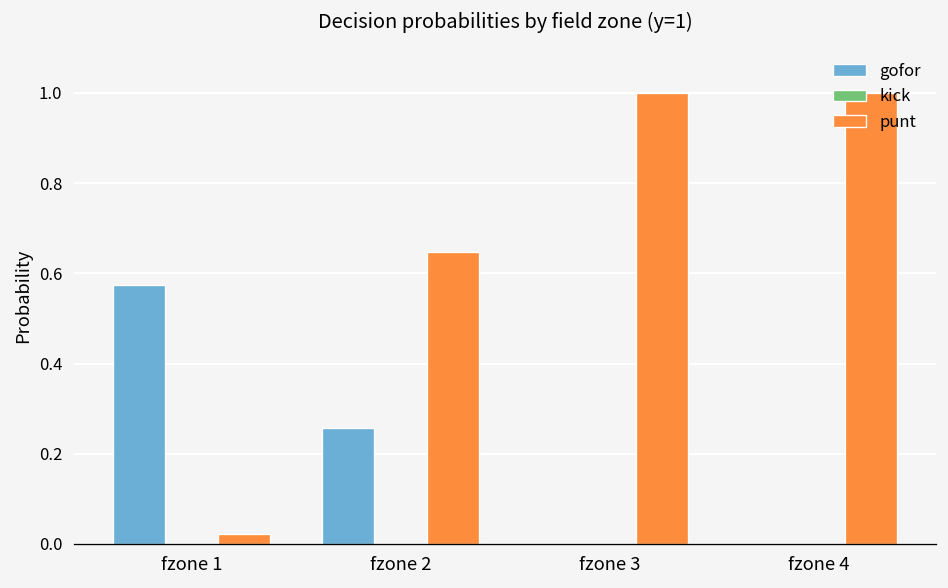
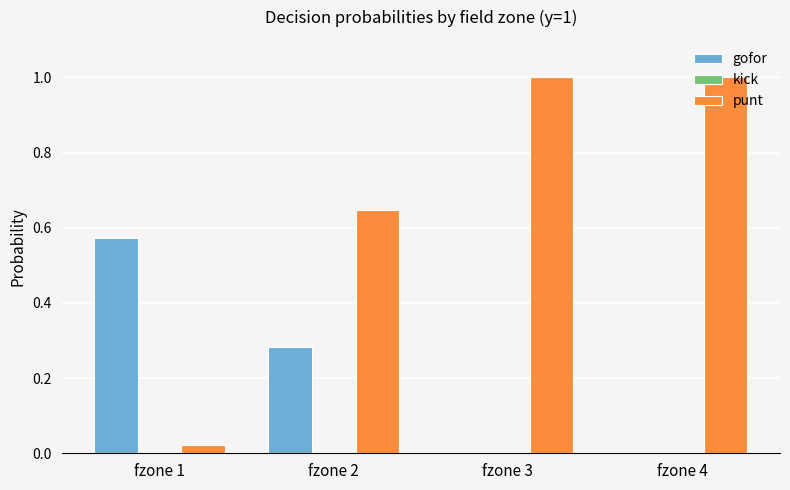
  {
    "gofor": {
      "fzone 1": 0.57,
-     "fzone 2": 0.26,
+     "fzone 2": 0.28,
      "fzone 3": 0.00,
      "fzone 4": 0.00
    },
    "kick": {
      "fzone 1": 0.00,
      "fzone 2": 0.00,
      "fzone 3": 0.00,
      "fzone 4": 0.00
    },
    "punt": {
      "fzone 1": 0.02,
      "fzone 2": 0.65,
      "fzone 3": 1.00,
      "fzone 4": 1.00
    }
  }
